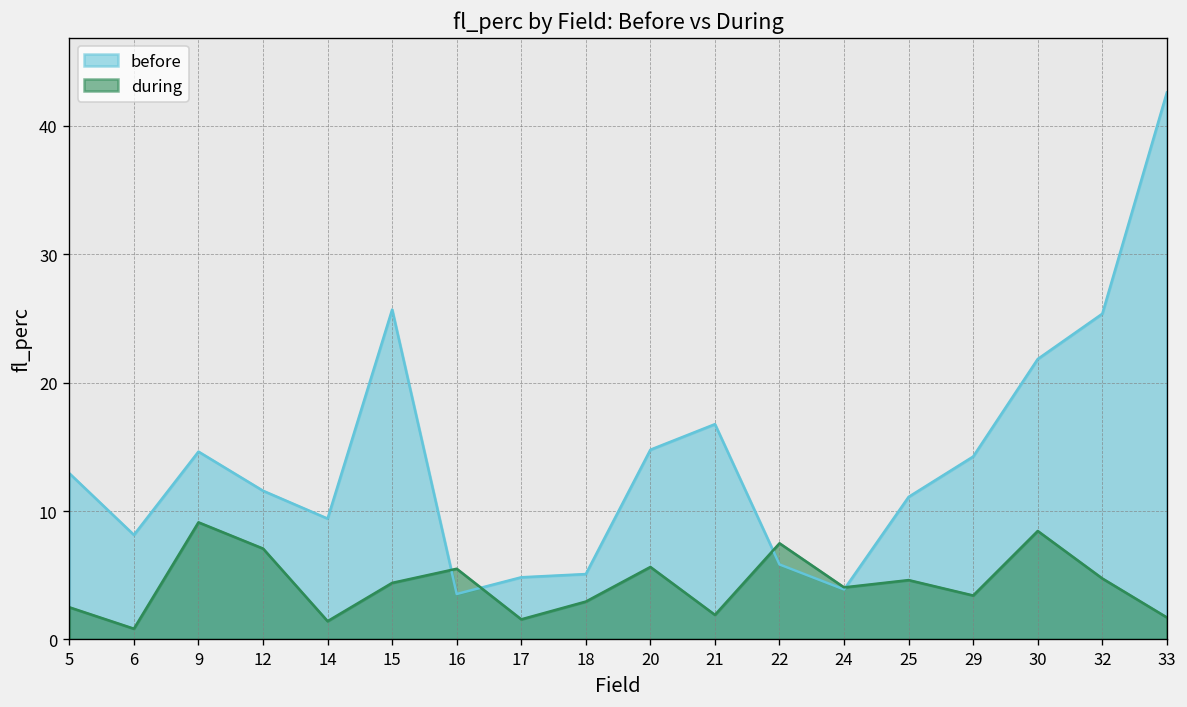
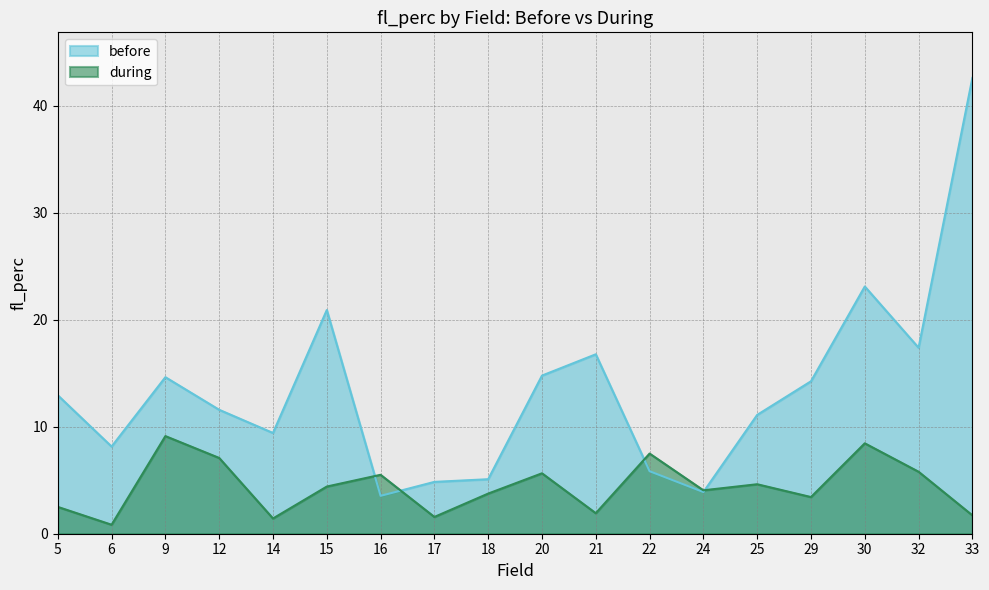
  {
    "before": {
      "5": 12.9,
      "6": 8.1,
      "9": 14.6,
      "12": 11.6,
      "14": 9.4,
-     "15": 25.7,
+     "15": 20.9,
      "16": 3.5,
      "17": 4.8,
      "18": 5.1,
      "20": 14.8,
      "21": 16.8,
      "22": 5.8,
      "25": 11.1,
      "29": 14.2,
-     "30": 21.8,
-     "32": 25.4,
+     "30": 23.1,
+     "32": 17.4,
      "33": 42.6
    },
    "during": {
      "5": 2.5,
      "6": 0.8,
      "9": 9.1,
      "12": 7.1,
      "14": 1.4,
      "15": 4.4,
      "16": 5.5,
      "17": 1.6,
-     "18": 3.0,
+     "18": 3.8,
      "20": 5.6,
      "21": 1.9,
      "22": 7.5,
      "25": 4.6,
      "29": 3.4,
      "30": 8.4,
-     "32": 4.8,
+     "32": 5.8,
      "33": 1.7
    }
  }
